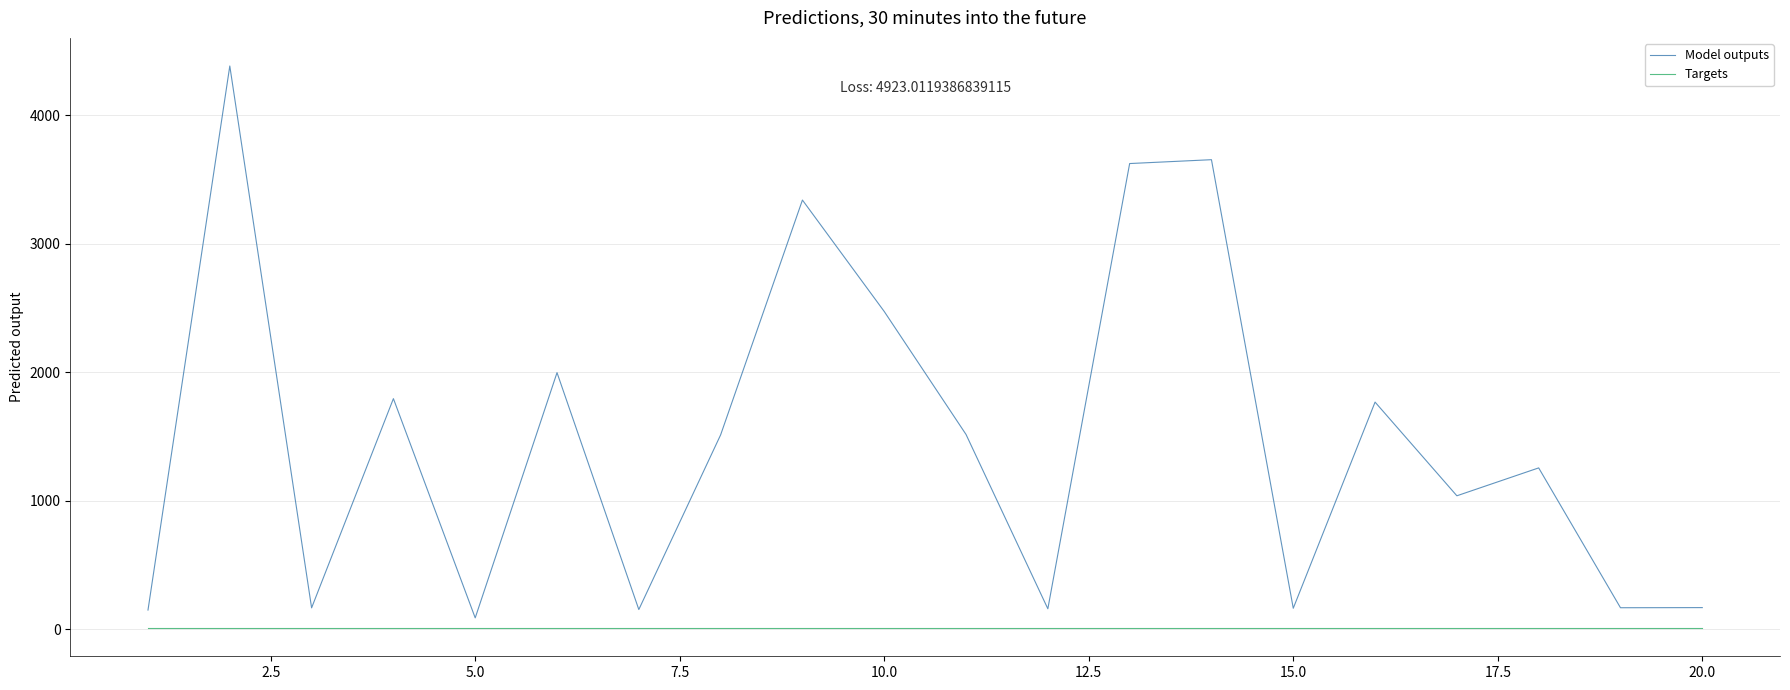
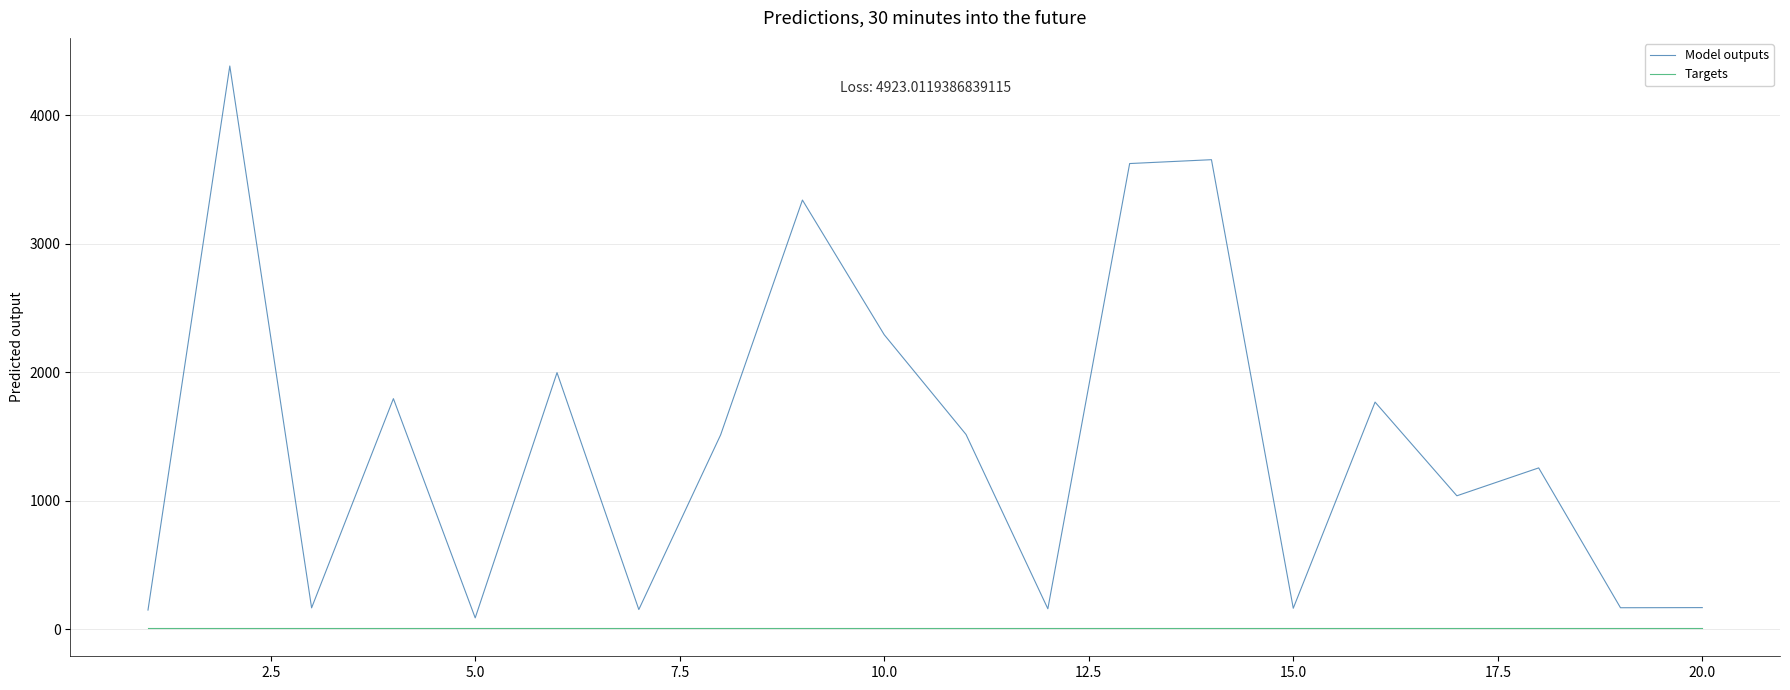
  {
    "Targets": {
      "5.0": 10,
      "10.0": 10,
      "15.0": 10,
      "20.0": 10
    },
    "Model outputs": {
      "5.0": 90,
-     "10.0": 2470,
+     "10.0": 2290,
      "15.0": 160,
      "20.0": 170
    }
  }
